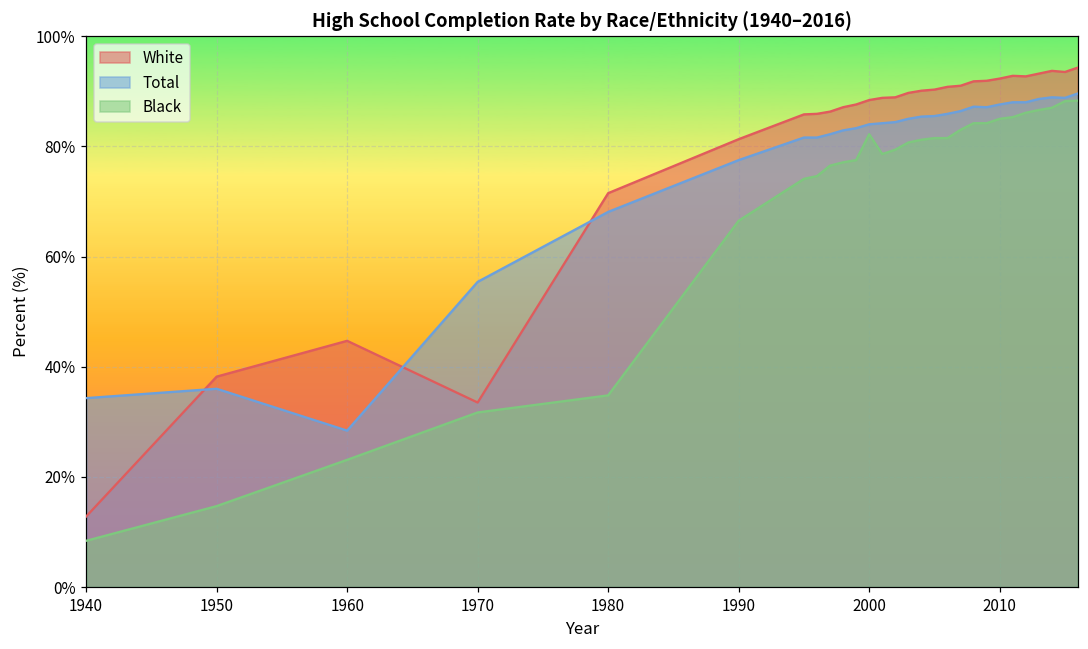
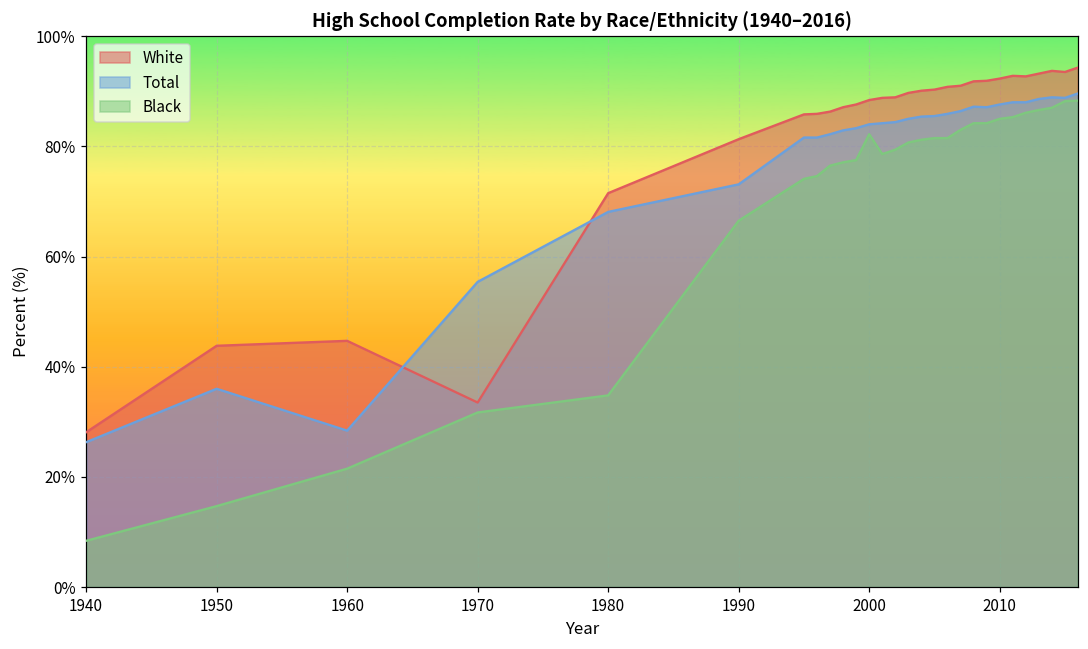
  {
    "White": {
-     "1940": "13%",
-     "1950": "38%",
+     "1940": "28%",
+     "1950": "44%",
      "1960": "45%",
      "1970": "34%",
      "1980": "72%",
      "1990": "81%",
      "2000": "88%",
      "2010": "92%"
    },
    "Total": {
-     "1940": "34%",
+     "1940": "26%",
      "1950": "36%",
      "1960": "28%",
      "1970": "55%",
      "1980": "68%",
-     "1990": "78%",
+     "1990": "73%",
      "2000": "84%",
      "2010": "88%"
    },
    "Black": {
      "1940": "8%",
      "1950": "15%",
-     "1960": "23%",
+     "1960": "22%",
      "1970": "32%",
      "1980": "35%",
      "1990": "67%",
      "2000": "82%",
      "2010": "85%"
    }
  }
